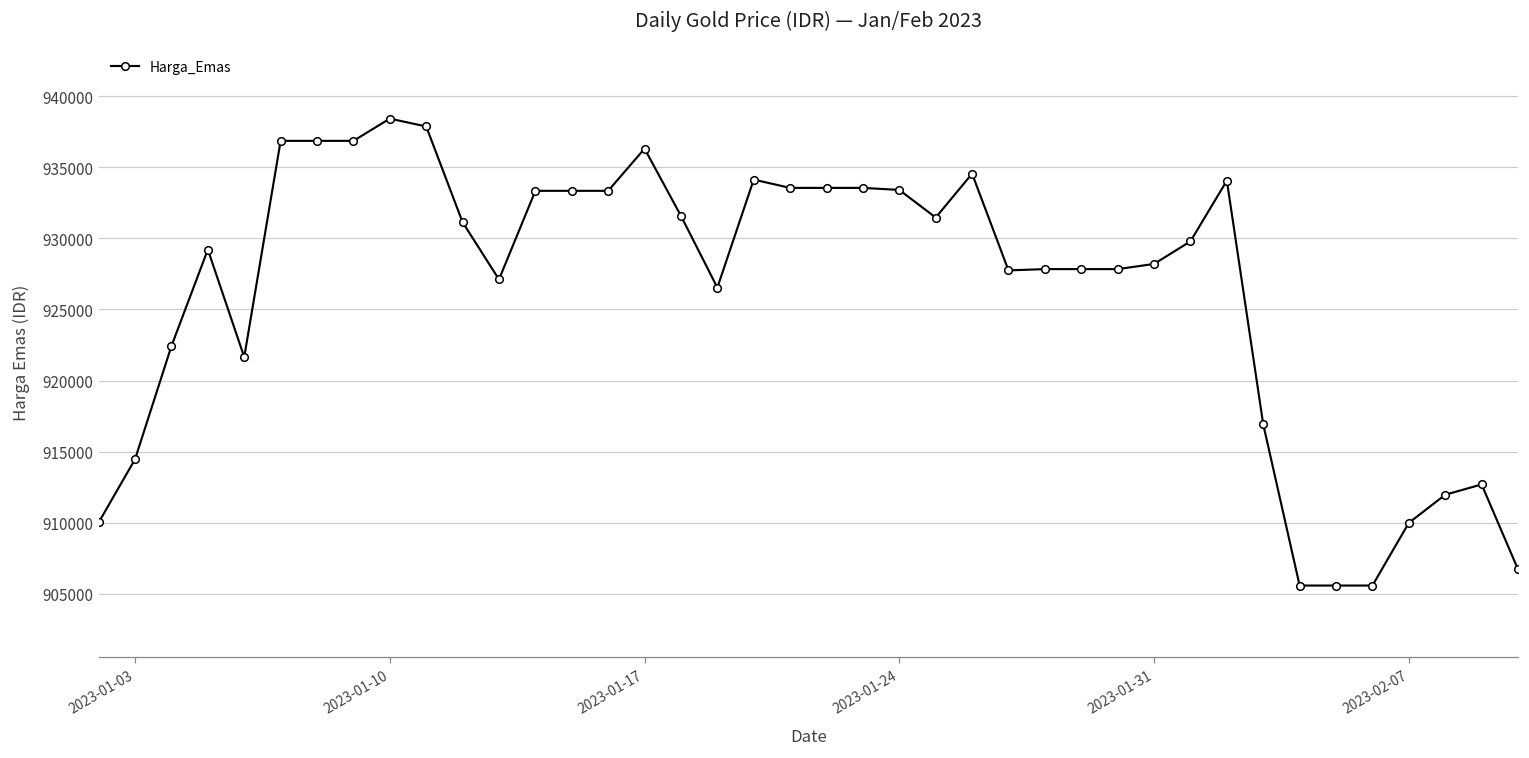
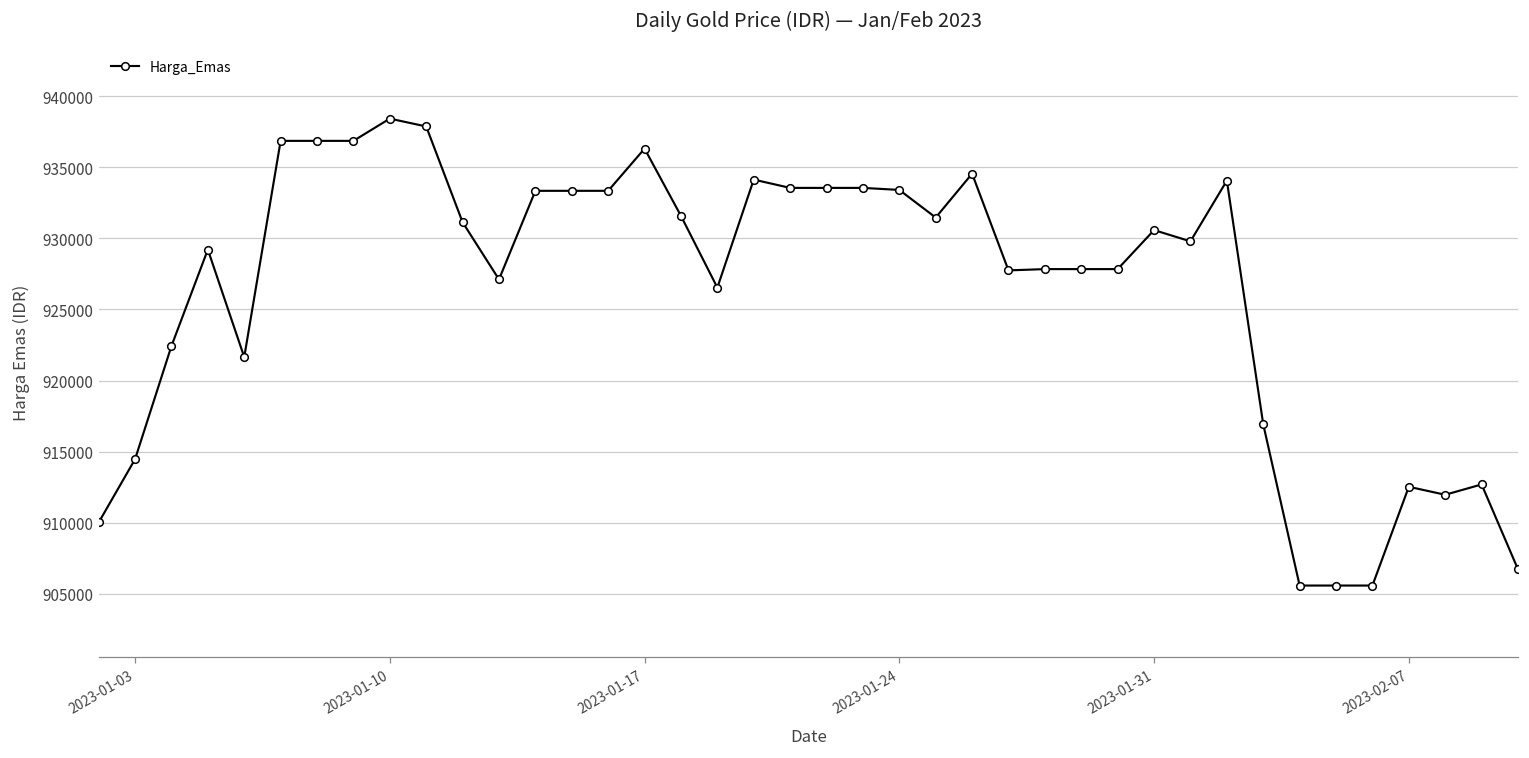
  {
    "2023-01-03": 914500,
    "2023-01-10": 938400,
    "2023-01-17": 936300,
    "2023-01-24": 933400,
-   "2023-01-31": 928200,
-   "2023-02-07": 910000
+   "2023-01-31": 930600,
+   "2023-02-07": 912500
  }
